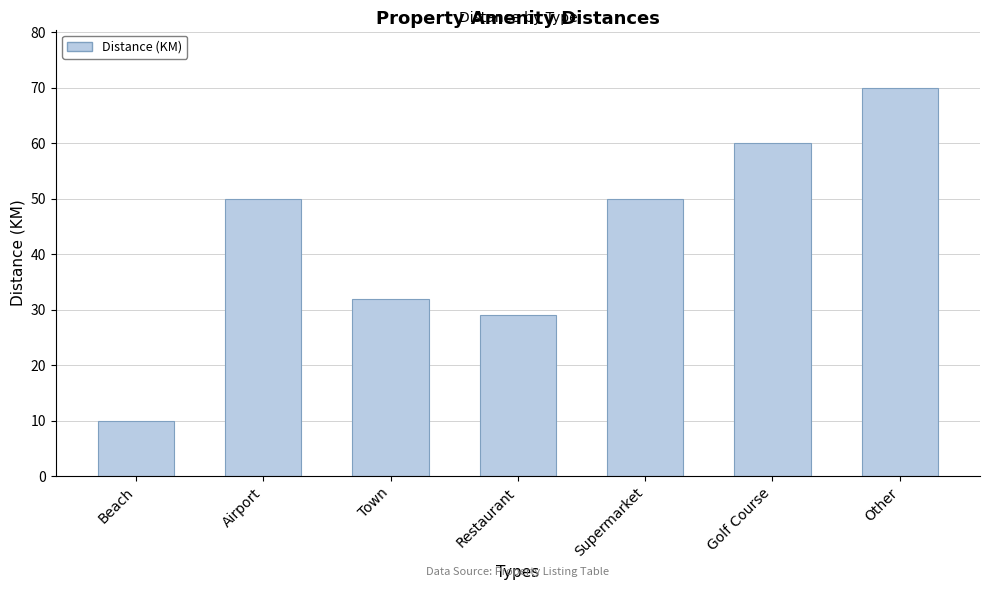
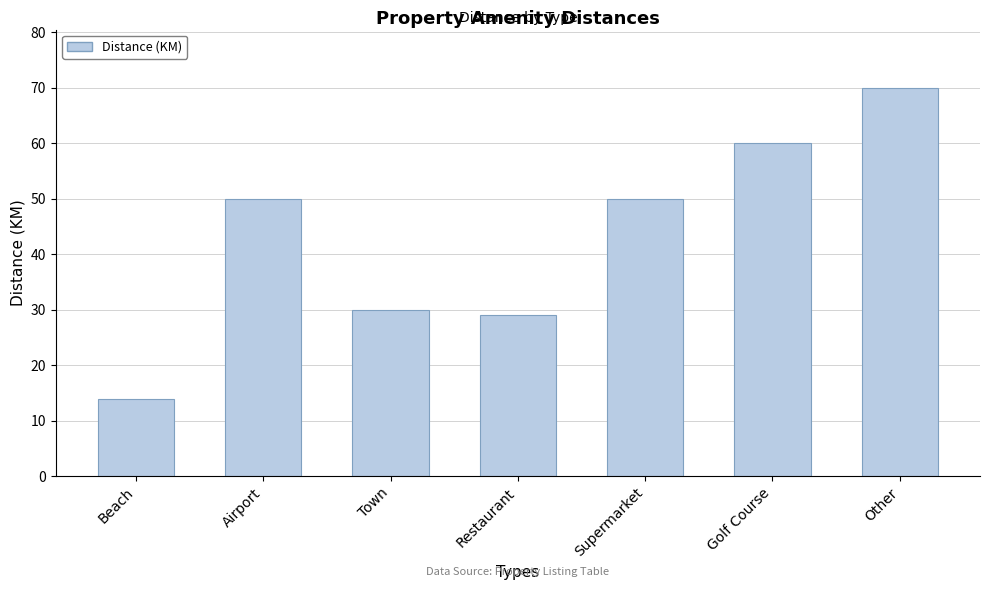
  {
-   "Beach": 10,
+   "Beach": 14,
    "Airport": 50,
-   "Town": 32,
+   "Town": 30,
    "Restaurant": 29,
    "Supermarket": 50,
    "Golf Course": 60,
    "Other": 70
  }
